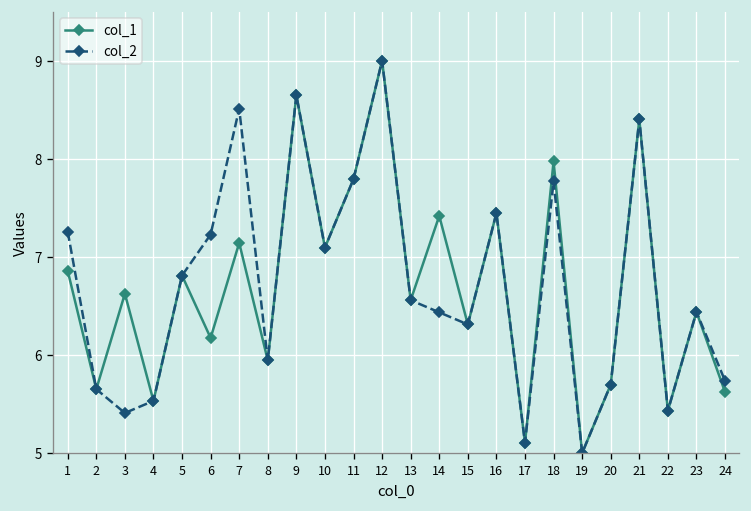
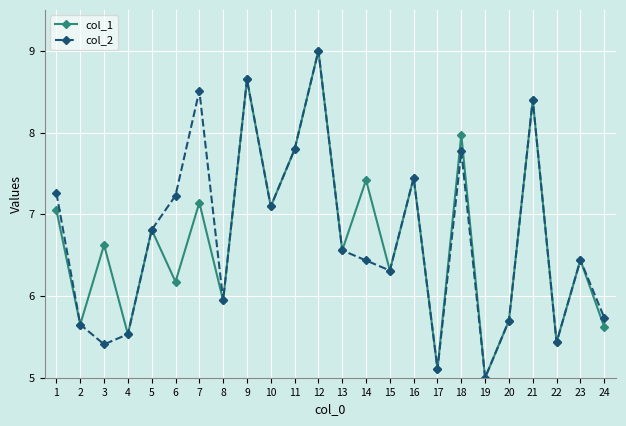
  {
    "col_1": {
-     "1": 6.9,
+     "1": 7.0,
      "3": 6.6,
      "6": 6.2,
      "7": 7.1,
      "14": 7.4,
      "18": 8.0,
      "24": 5.6
    },
    "col_2": {
      "1": 7.3,
      "3": 5.4,
      "6": 7.2,
      "7": 8.5,
      "14": 6.4,
      "18": 7.8,
      "24": 5.7
    }
  }
